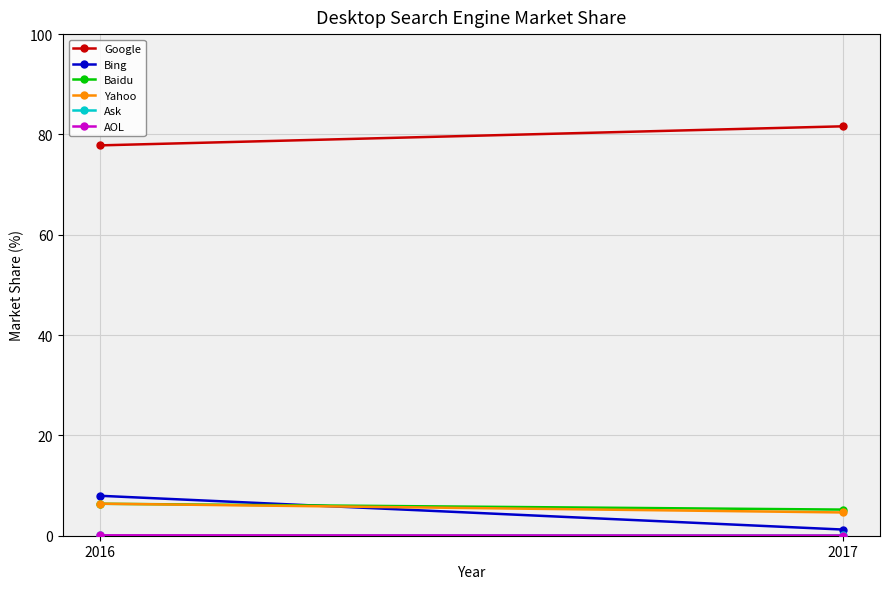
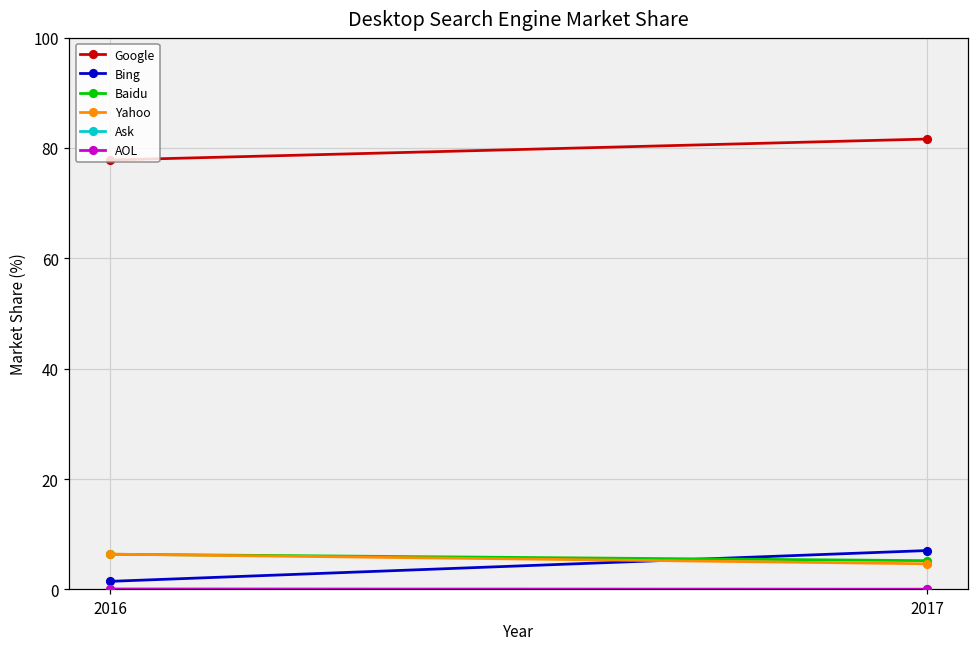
  {
    "Google": {
      "2016": 78,
      "2017": 82
    },
    "Bing": {
-     "2016": 8,
-     "2017": 1
+     "2016": 1,
+     "2017": 7
    },
    "Baidu": {
      "2017": 5
    },
    "Yahoo": {
      "2017": 5
    },
    "AOL": {
      "2016": 0,
      "2017": 0
    }
  }
